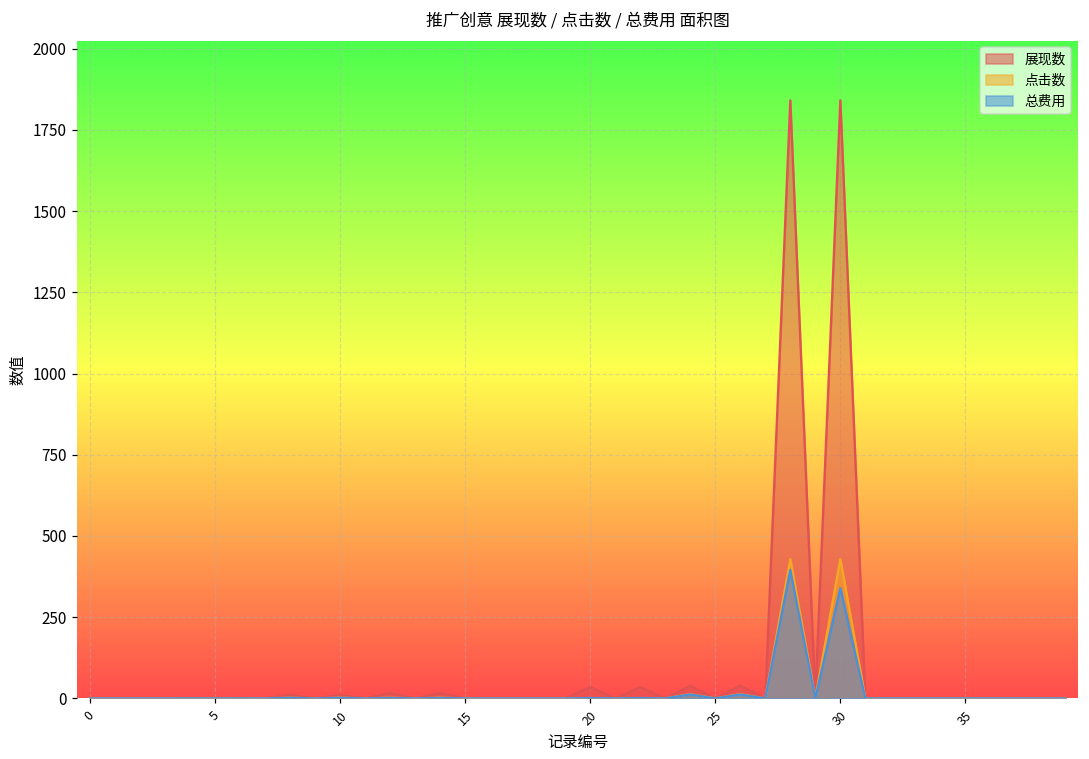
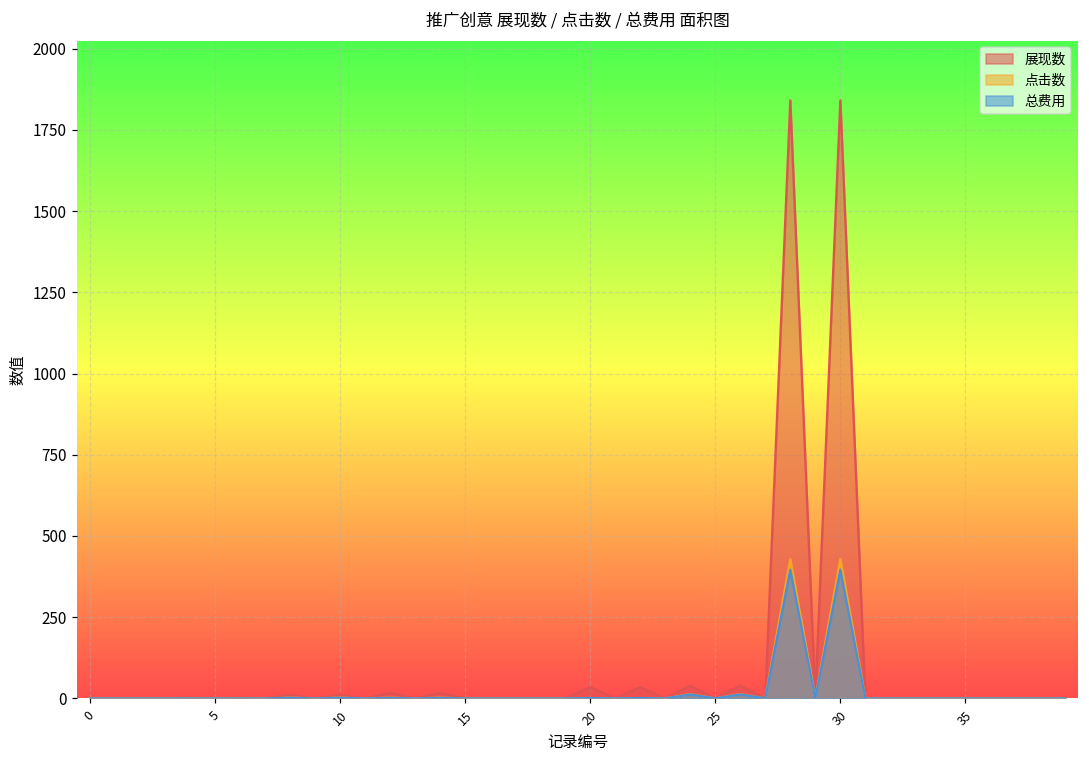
  {
    "展现数": {
      "10": 10,
      "20": 40,
      "30": 1840
    },
    "点击数": {
      "30": 430
    },
    "总费用": {
-     "30": 340
+     "30": 400
    }
  }
